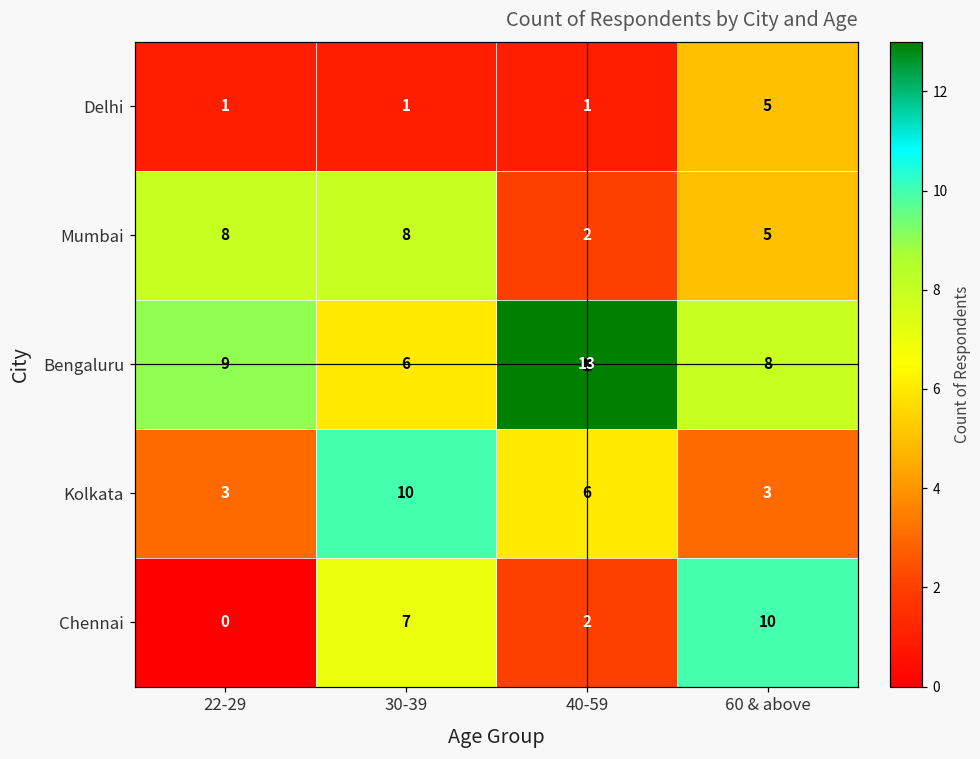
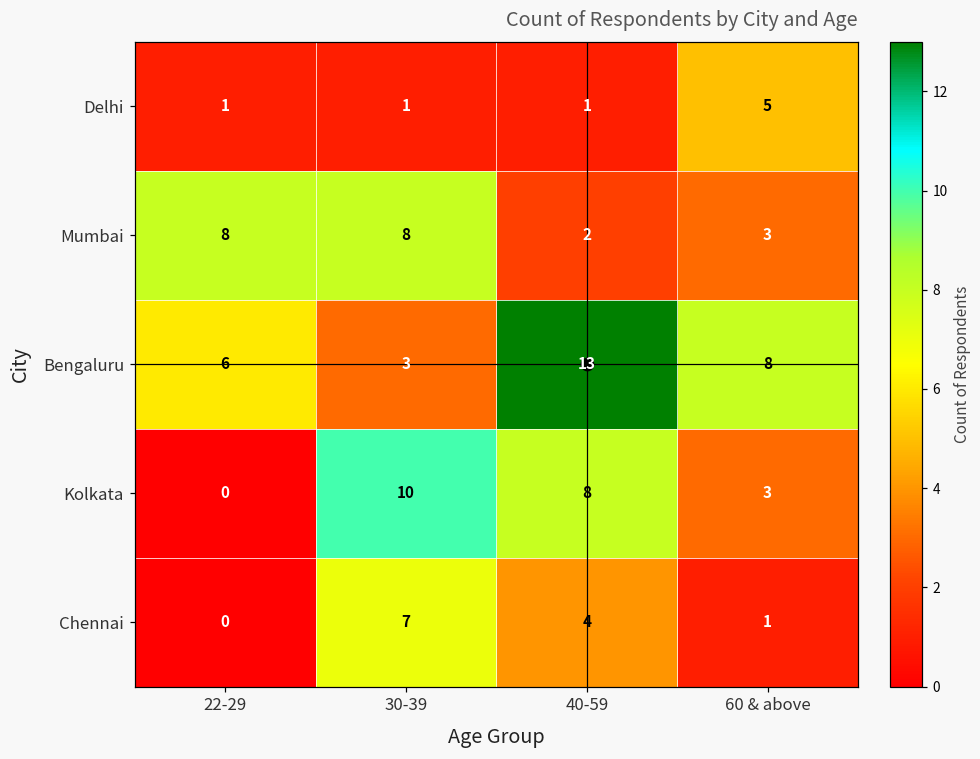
  {
    "Delhi": {
      "22-29": 1,
      "30-39": 1,
      "40-59": 1,
      "60 & above": 5
    },
    "Mumbai": {
      "22-29": 8,
      "30-39": 8,
      "40-59": 2,
-     "60 & above": 5
+     "60 & above": 3
    },
    "Bengaluru": {
-     "22-29": 9,
-     "30-39": 6,
+     "22-29": 6,
+     "30-39": 3,
      "60 & above": 8
    },
    "Kolkata": {
-     "22-29": 3,
+     "22-29": 0,
      "30-39": 10,
-     "40-59": 6,
+     "40-59": 8,
      "60 & above": 3
    },
    "Chennai": {
      "22-29": 0,
      "30-39": 7,
-     "40-59": 2,
-     "60 & above": 10
+     "40-59": 4,
+     "60 & above": 1
    }
  }
